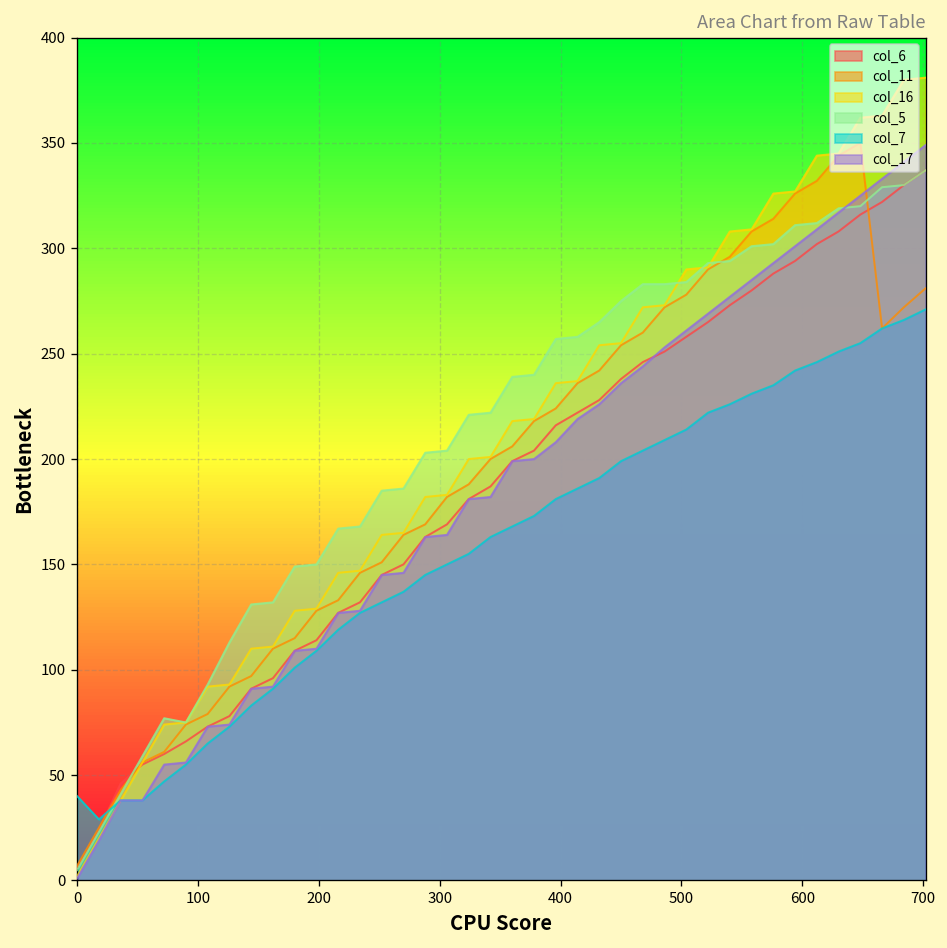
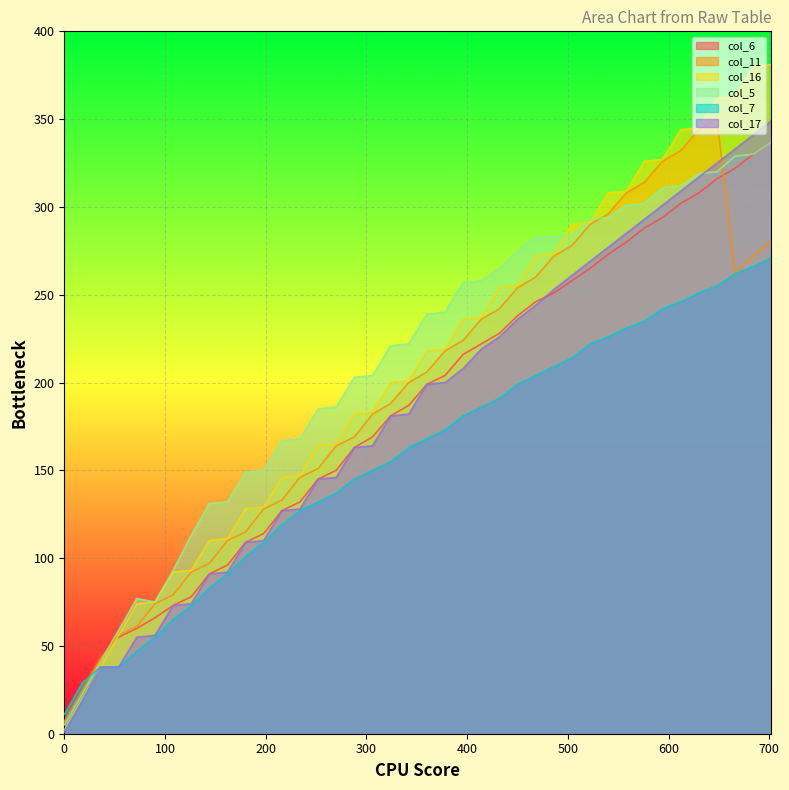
  {
    "col_7": {
-     "0": 40
+     "0": 11
    }
  }
